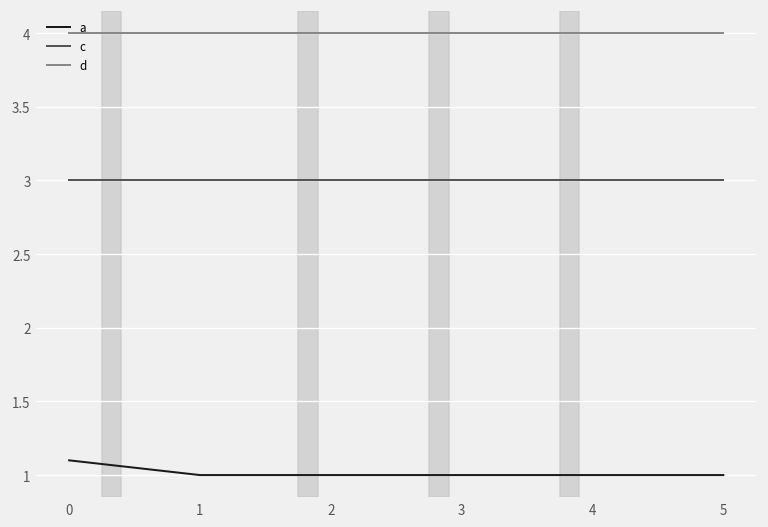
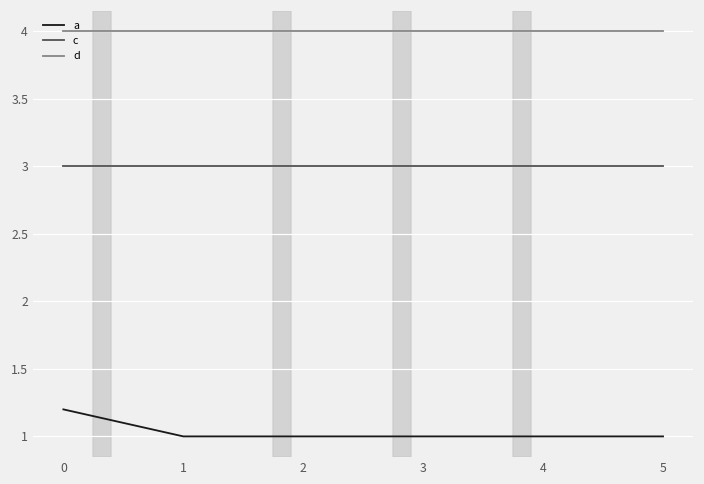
  {
    "a": {
-     "0": 1.1,
+     "0": 1.2,
      "1": 1.0,
      "2": 1.0,
      "3": 1.0,
      "4": 1.0,
      "5": 1.0
    },
    "c": {
      "0": 3.0,
      "1": 3.0,
      "2": 3.0,
      "3": 3.0,
      "4": 3.0,
      "5": 3.0
    },
    "d": {
      "1": 4.0,
      "2": 4.0,
      "3": 4.0,
      "4": 4.0,
      "5": 4.0
    }
  }
